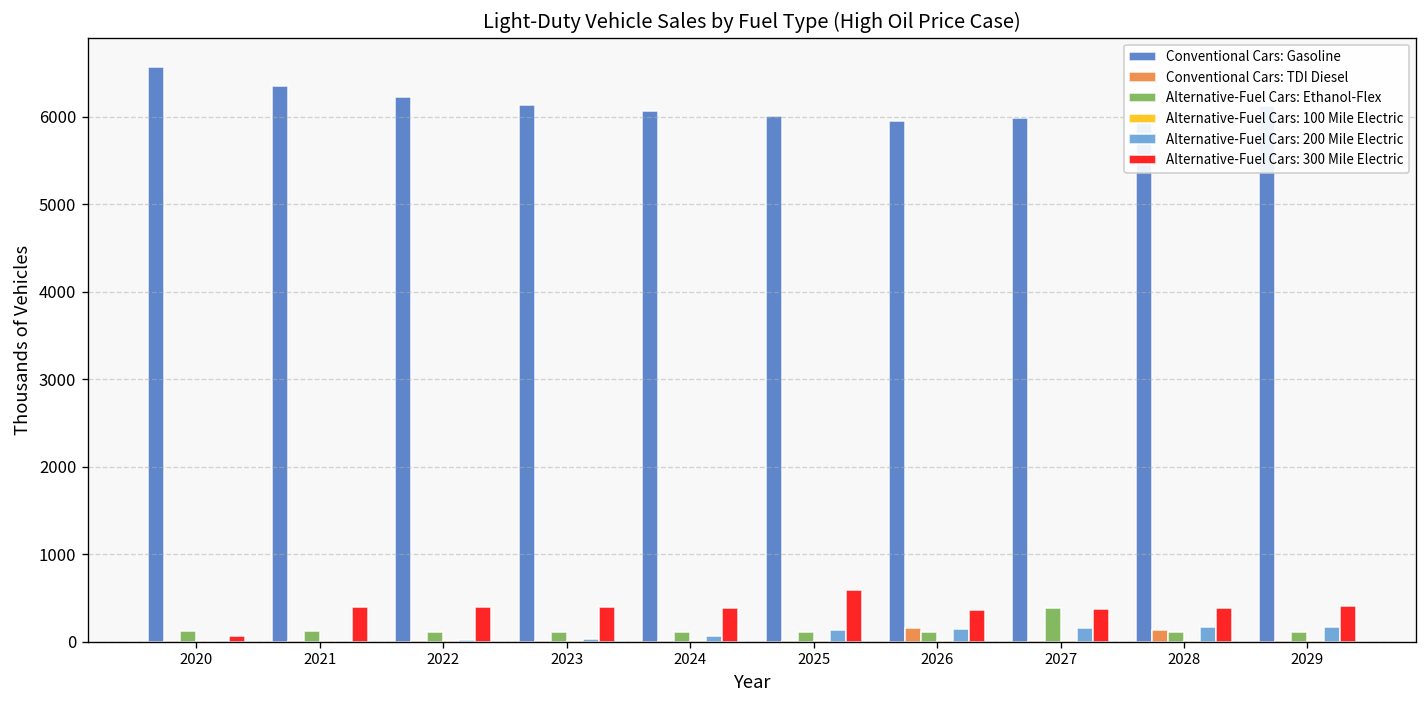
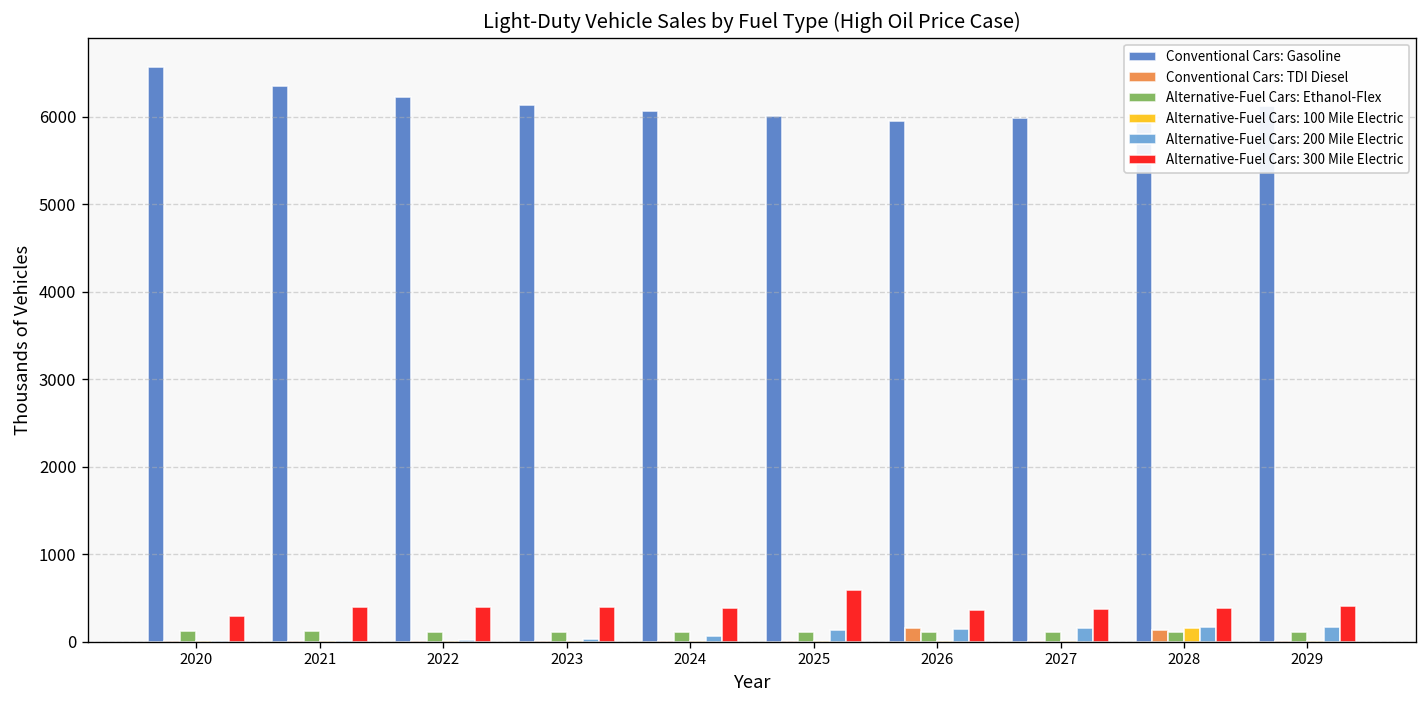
  {
    "Conventional Cars: TDI Diesel": {
      "2026": 200,
      "2028": 100
    },
    "Alternative-Fuel Cars: Ethanol-Flex": {
      "2020": 100,
      "2021": 100,
      "2022": 100,
      "2023": 100,
      "2024": 100,
      "2025": 100,
      "2026": 100,
-     "2027": 400,
+     "2027": 100,
      "2028": 100,
      "2029": 100
    },
    "Alternative-Fuel Cars: 100 Mile Electric": {
-     "2028": 0
+     "2028": 200
    },
    "Alternative-Fuel Cars: 300 Mile Electric": {
-     "2020": 100,
+     "2020": 300,
      "2021": 400,
      "2022": 400,
      "2023": 400,
      "2024": 400,
      "2025": 600,
      "2026": 400,
      "2027": 400,
      "2028": 400,
      "2029": 400
    }
  }
